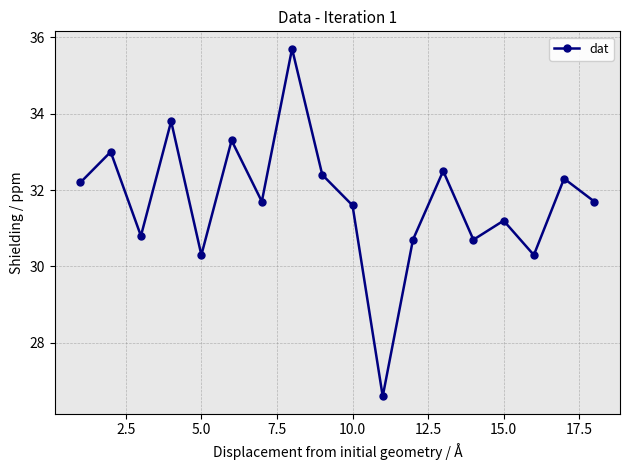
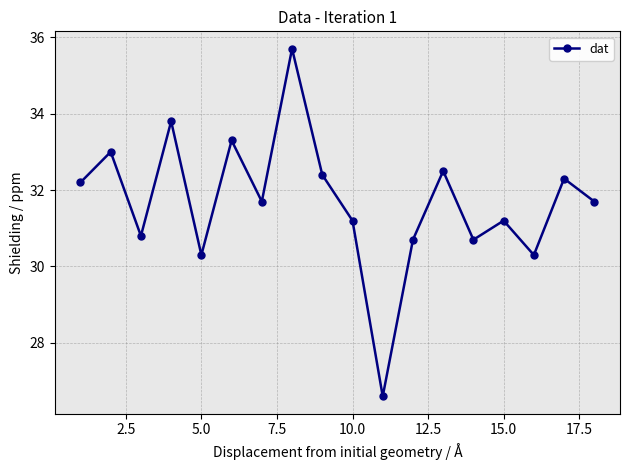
  {
    "5.0": 30.3,
-   "10.0": 31.6,
+   "10.0": 31.2,
    "15.0": 31.2
  }
